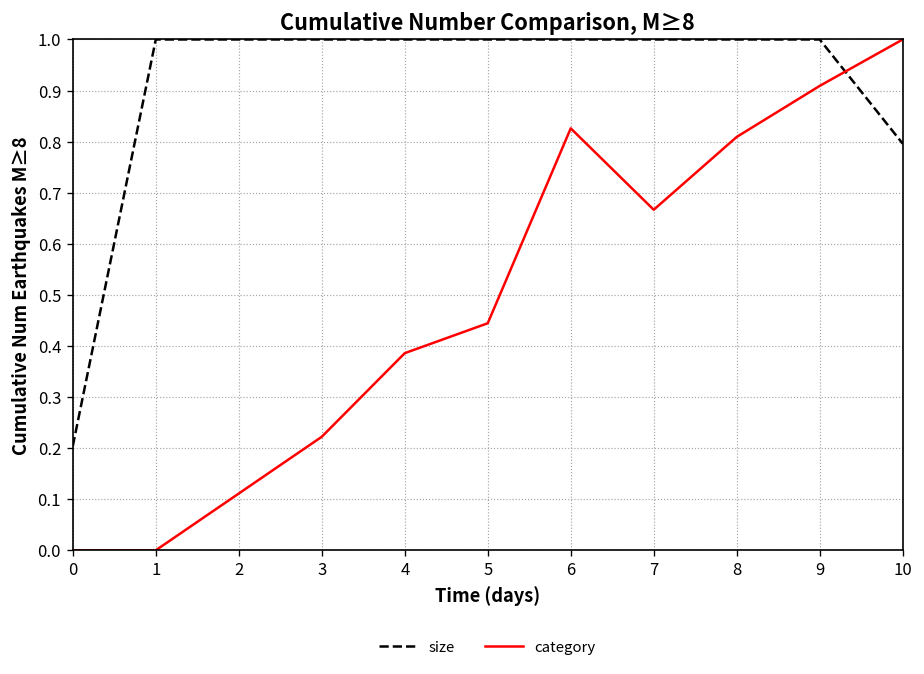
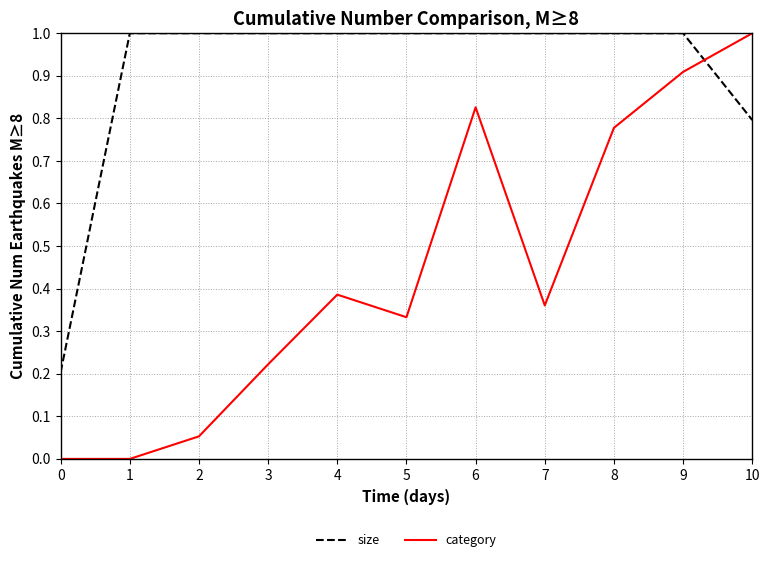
  {
    "size": {
      "0": 0.20,
      "1": 1.00,
      "2": 1.00,
      "3": 1.00,
      "4": 1.00,
      "5": 1.00,
      "6": 1.00,
      "7": 1.00,
      "8": 1.00,
      "9": 1.00,
      "10": 0.80
    },
    "category": {
      "0": 0.00,
      "1": 0.00,
-     "2": 0.11,
+     "2": 0.05,
      "3": 0.22,
      "4": 0.39,
-     "5": 0.44,
+     "5": 0.33,
      "6": 0.83,
-     "7": 0.67,
-     "8": 0.81,
+     "7": 0.36,
+     "8": 0.78,
      "9": 0.91,
      "10": 1.00
    }
  }
